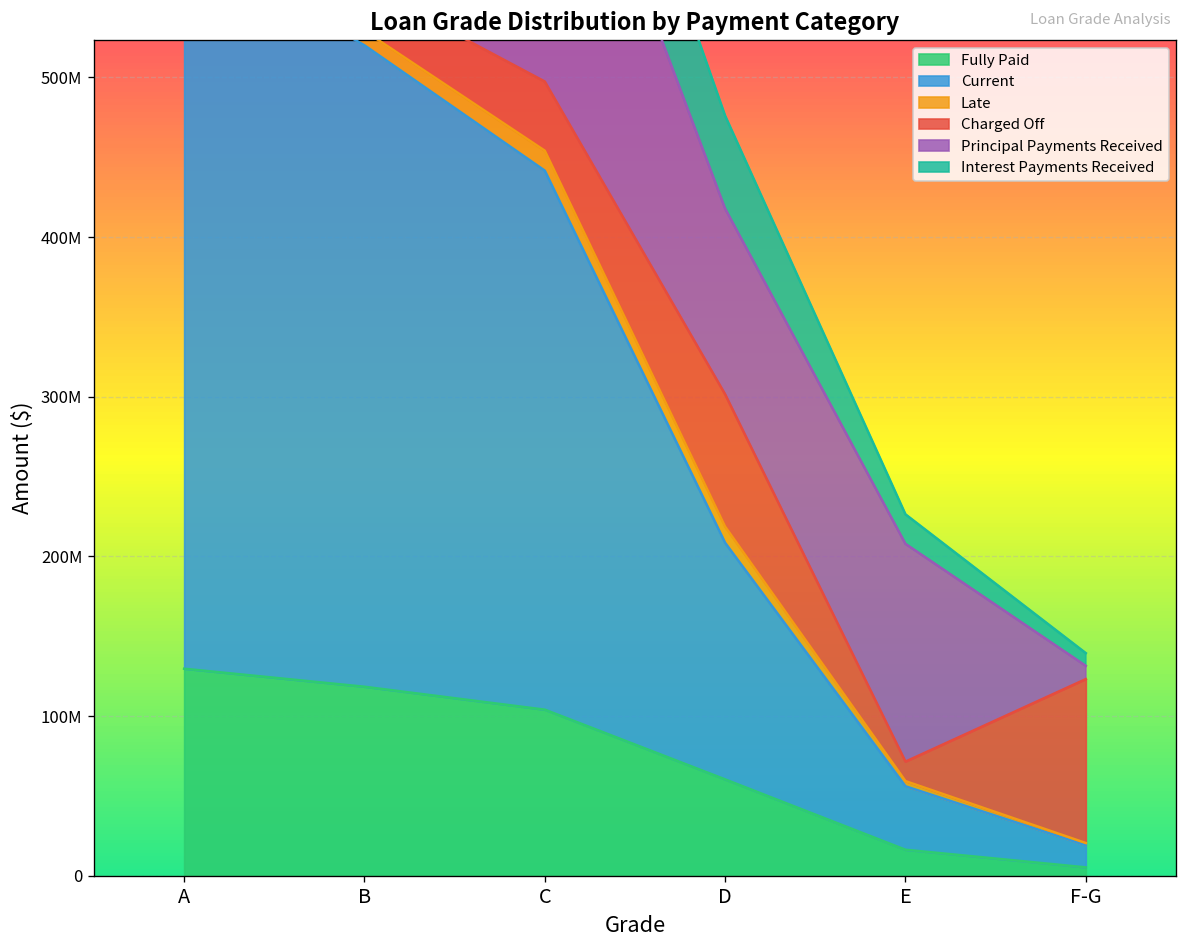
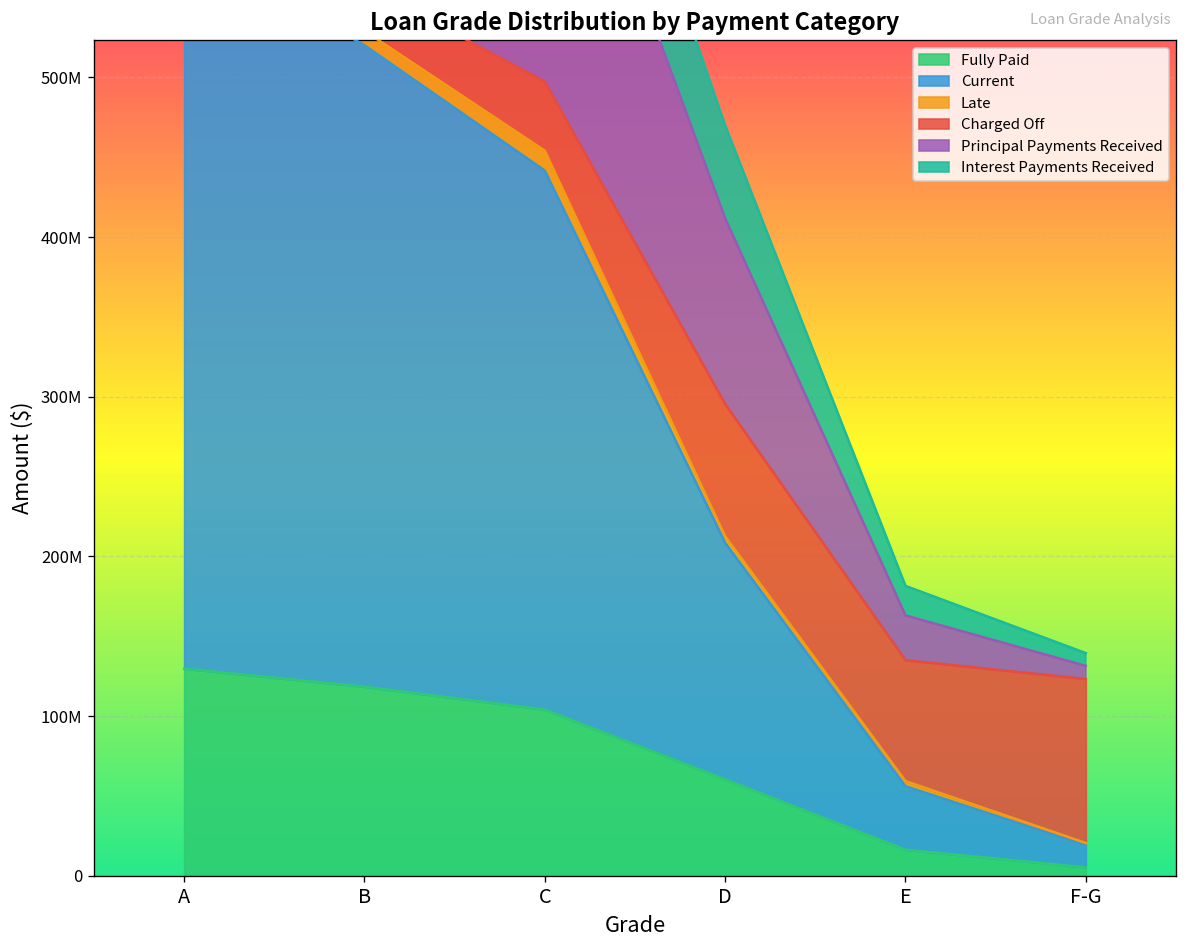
  {
    "Current": {
      "B": 402000000,
      "C": 338000000,
      "D": 148000000,
      "E": 40000000
    },
    "Late": {
      "C": 12000000,
-     "D": 10000000,
+     "D": 4000000,
      "E": 3000000
    },
    "Charged Off": {
      "C": 43000000,
      "D": 83000000,
-     "E": 12000000,
+     "E": 76000000,
      "F-G": 103000000
    },
    "Principal Payments Received": {
      "D": 116000000,
-     "E": 136000000,
+     "E": 28000000,
      "F-G": 8000000
    }
  }
